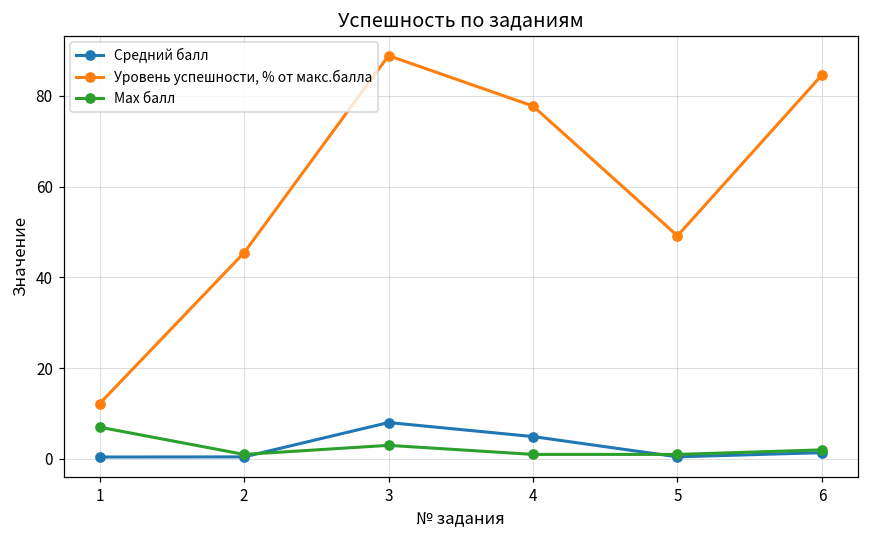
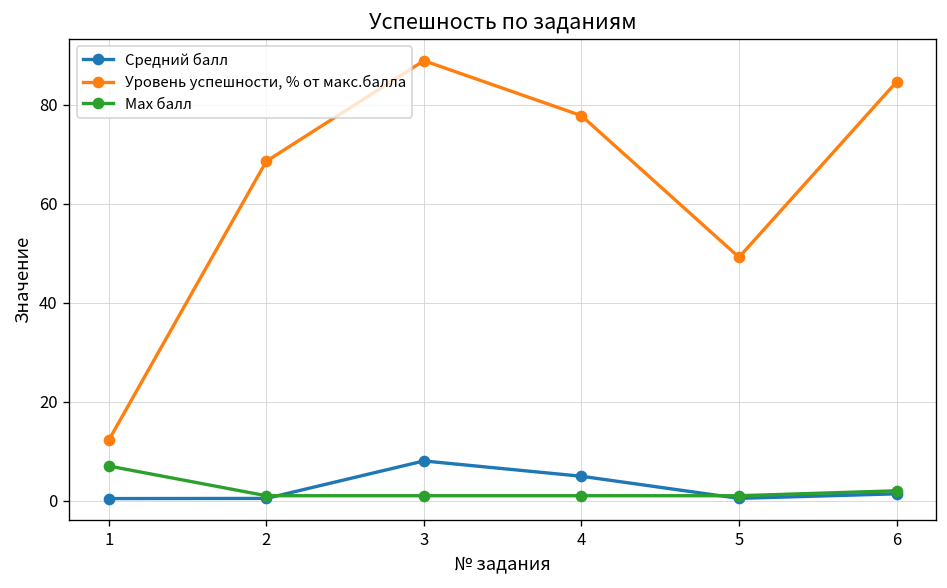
  {
    "Средний балл": {
      "1": 0,
      "3": 8,
      "4": 5
    },
    "Уровень успешности, % от макс.балла": {
      "1": 12,
-     "2": 45,
+     "2": 69,
      "3": 89,
      "4": 78,
      "5": 49,
      "6": 85
    },
    "Max балл": {
      "1": 7,
-     "3": 3,
+     "3": 1,
      "4": 1
    }
  }
